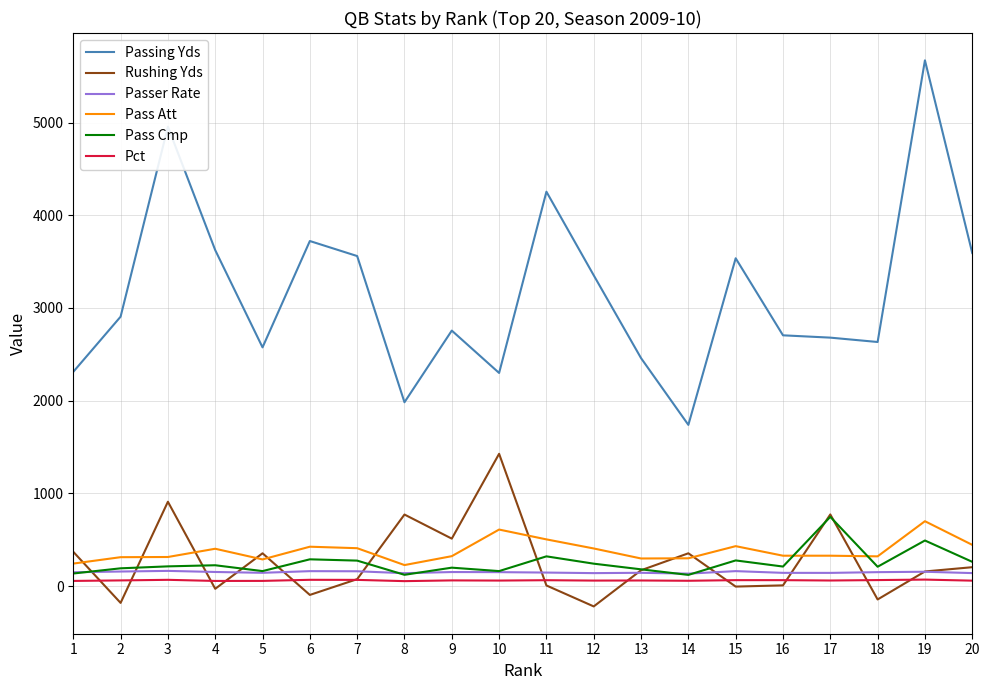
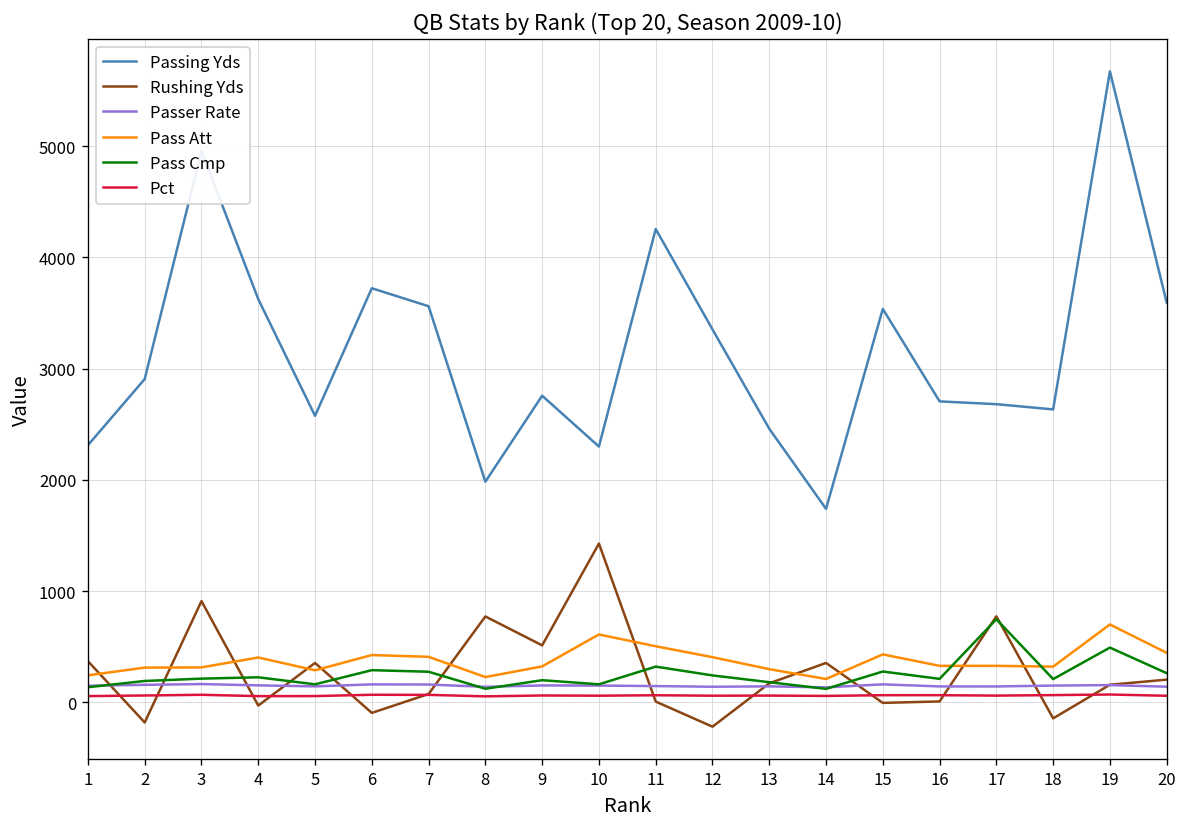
  {
    "Passing Yds": {
      "1": 2300,
      "2": 2900,
      "4": 3600,
      "5": 2600,
      "6": 3700,
      "7": 3600,
      "8": 2000,
      "9": 2800,
      "10": 2300,
      "11": 4300,
      "12": 3400,
      "13": 2500,
      "14": 1700,
      "15": 3500,
      "16": 2700,
      "17": 2700,
      "18": 2600,
      "19": 5700,
      "20": 3600
    },
    "Rushing Yds": {
      "1": 400,
      "2": -200,
      "3": 900,
      "4": 0,
      "5": 400,
      "6": -100,
      "8": 800,
      "9": 500,
      "10": 1400,
      "11": 0,
      "12": -200,
      "14": 400,
      "15": 0,
      "16": 0,
      "18": -100,
      "20": 200
    },
    "Passer Rate": {
      "2": 200,
      "3": 200,
      "4": 200,
      "6": 200,
      "7": 200,
      "9": 200,
      "11": 100,
      "12": 100,
      "15": 200,
      "16": 100,
      "17": 100,
      "18": 200,
      "20": 100
    },
    "Pass Att": {
      "1": 200,
      "2": 300,
      "3": 300,
      "4": 400,
      "5": 300,
      "6": 400,
      "7": 400,
      "8": 200,
      "9": 300,
      "10": 600,
      "11": 500,
      "12": 400,
      "13": 300,
-     "14": 300,
+     "14": 200,
      "15": 400,
      "16": 300,
      "17": 300,
      "18": 300,
      "19": 700,
      "20": 400
    },
    "Pass Cmp": {
      "2": 200,
      "3": 200,
      "4": 200,
      "6": 300,
      "7": 300,
      "9": 200,
      "11": 300,
      "12": 200,
      "15": 300,
      "16": 200,
      "18": 200,
      "19": 500,
      "20": 300
    },
    "Pct": {
      "1": 100,
      "2": 100,
      "3": 100,
      "4": 100,
      "5": 100,
      "6": 100,
      "8": 100,
      "9": 100,
      "10": 100,
      "11": 100,
      "12": 100,
      "13": 100,
      "14": 100,
      "15": 100,
      "16": 100,
      "17": 100,
      "18": 100,
      "19": 100,
      "20": 100
    }
  }
